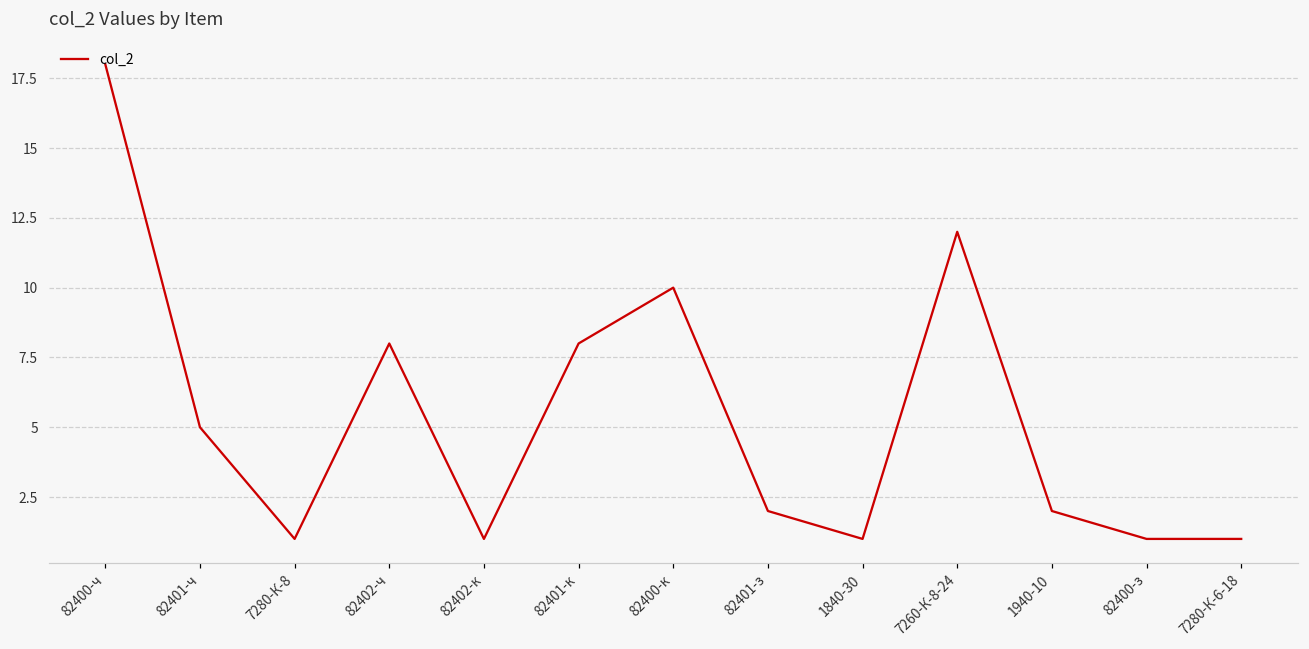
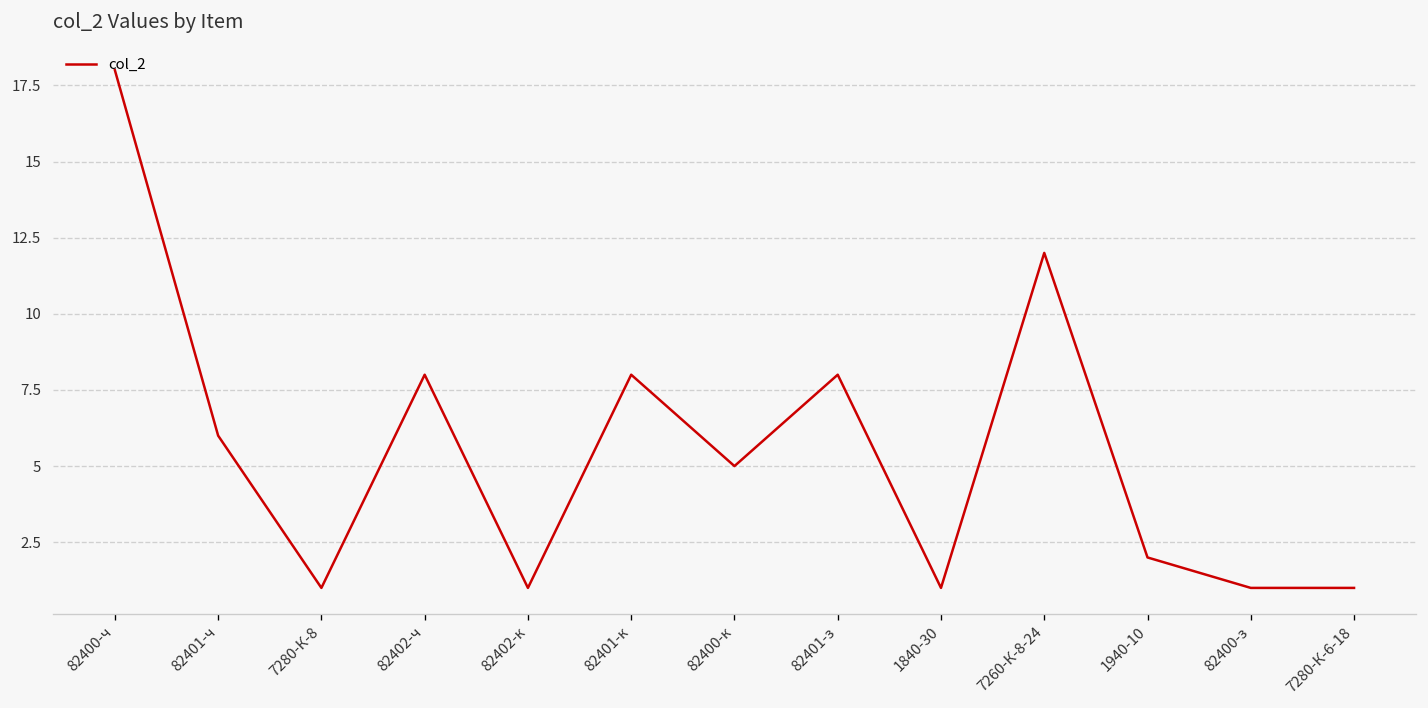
  {
    "82400-ч": 18,
-   "82401-ч": 5,
+   "82401-ч": 6,
    "7280-К-8": 1,
    "82402-ч": 8,
    "82402-к": 1,
    "82401-к": 8,
-   "82400-к": 10,
-   "82401-з": 2,
+   "82400-к": 5,
+   "82401-з": 8,
    "1840-30": 1,
    "7260-К-8-24": 12,
    "1940-10": 2,
    "82400-з": 1,
    "7280-К-6-18": 1
  }
